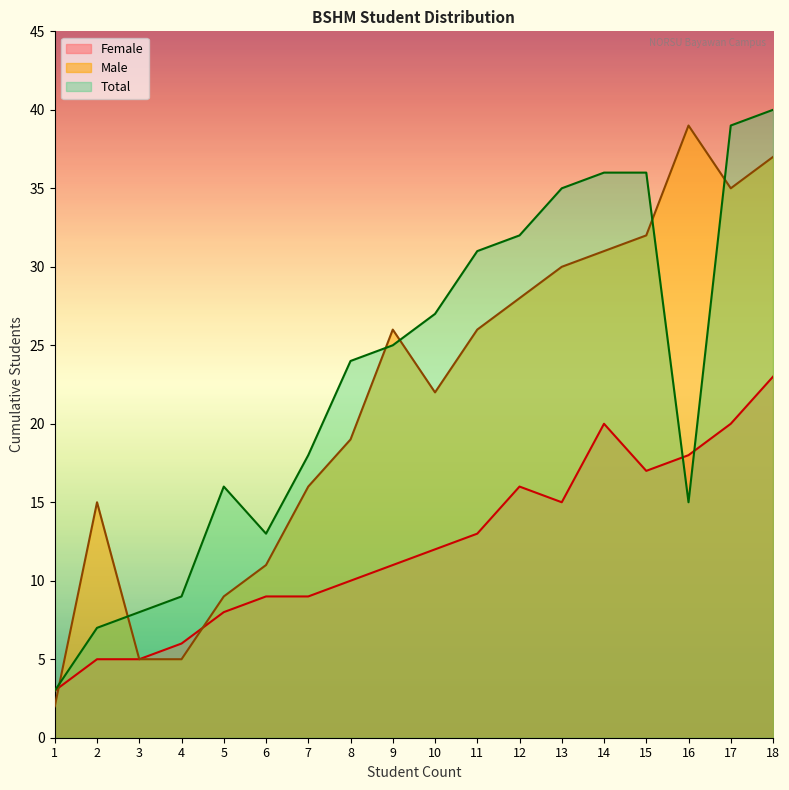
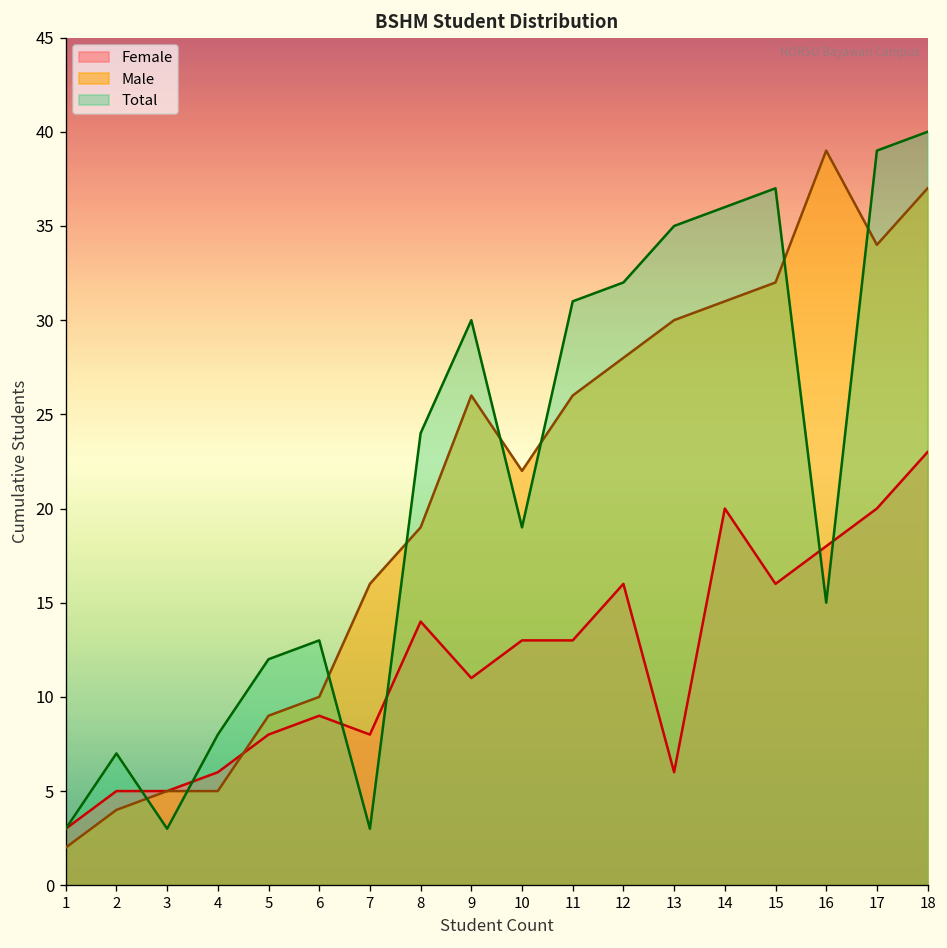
  {
    "Female": {
      "2": 5,
      "4": 6,
      "5": 8,
      "6": 9,
-     "7": 9,
-     "8": 10,
+     "7": 8,
+     "8": 14,
      "9": 11,
-     "10": 12,
+     "10": 13,
      "11": 13,
      "12": 16,
-     "13": 15,
+     "13": 6,
      "14": 20,
-     "15": 17,
+     "15": 16,
      "16": 18,
      "17": 20,
      "18": 23
    },
    "Male": {
      "1": 2,
-     "2": 15,
+     "2": 4,
      "4": 5,
      "5": 9,
-     "6": 11,
+     "6": 10,
      "7": 16,
      "8": 19,
      "9": 26,
      "10": 22,
      "11": 26,
      "12": 28,
      "13": 30,
      "14": 31,
      "15": 32,
      "16": 39,
-     "17": 35,
+     "17": 34,
      "18": 37
    },
    "Total": {
      "2": 7,
-     "3": 8,
-     "4": 9,
-     "5": 16,
+     "3": 3,
+     "4": 8,
+     "5": 12,
      "6": 13,
-     "7": 18,
+     "7": 3,
      "8": 24,
-     "9": 25,
-     "10": 27,
+     "9": 30,
+     "10": 19,
      "11": 31,
      "12": 32,
      "13": 35,
      "14": 36,
-     "15": 36,
+     "15": 37,
      "16": 15,
      "17": 39,
      "18": 40
    }
  }
